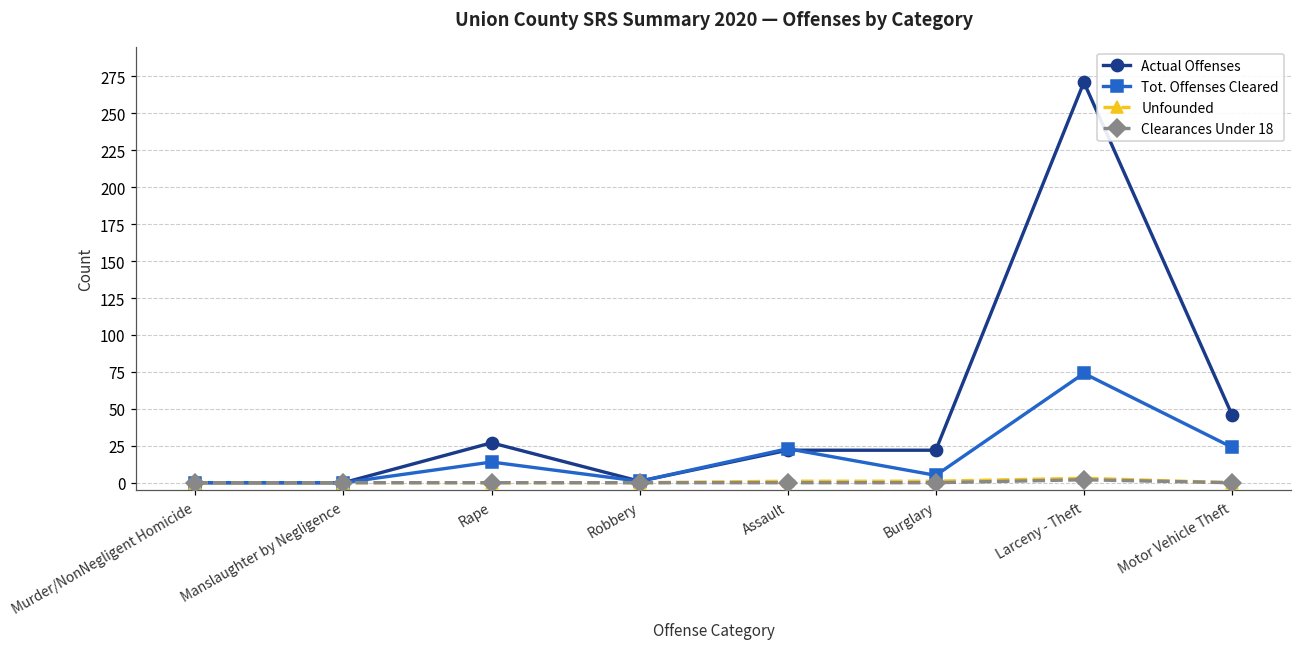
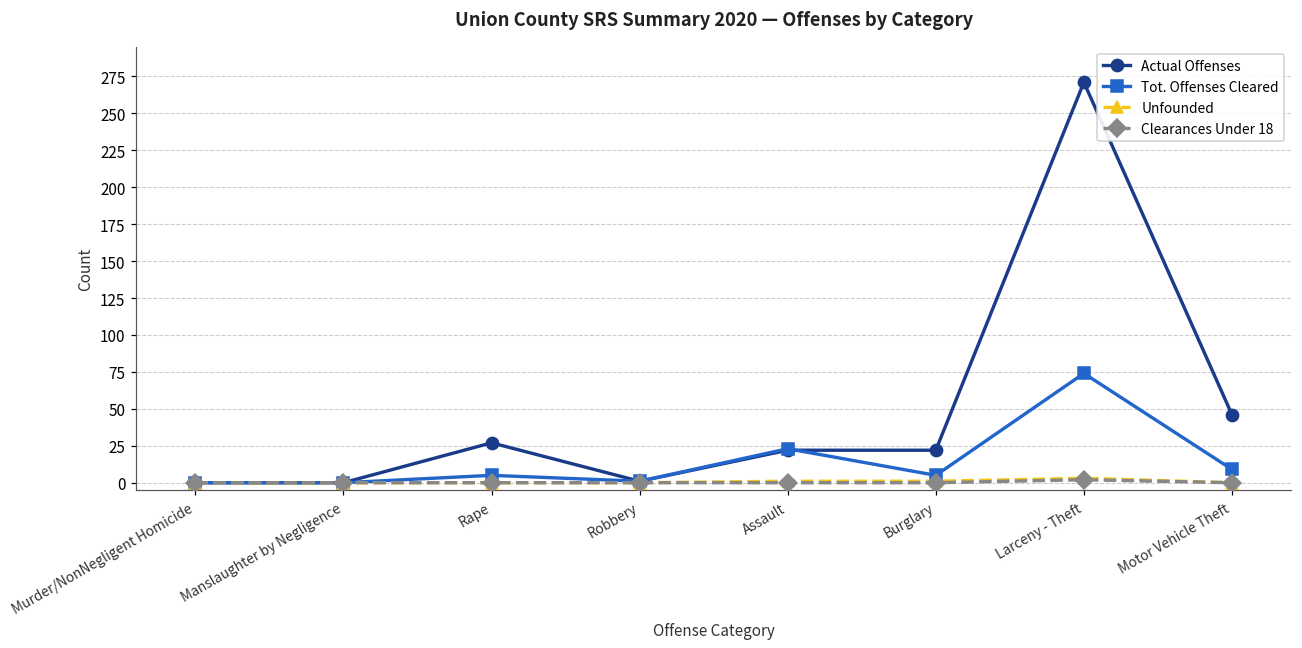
  {
    "Actual Offenses": {
      "Rape": 27,
      "Burglary": 22,
      "Larceny - Theft": 271,
      "Motor Vehicle Theft": 46
    },
    "Tot. Offenses Cleared": {
-     "Rape": 14,
+     "Rape": 5,
      "Burglary": 5,
      "Larceny - Theft": 74,
-     "Motor Vehicle Theft": 24
+     "Motor Vehicle Theft": 9
    }
  }
